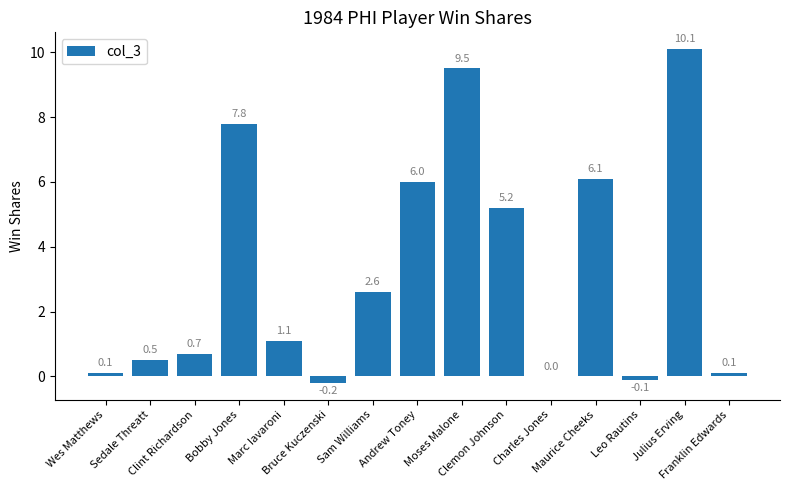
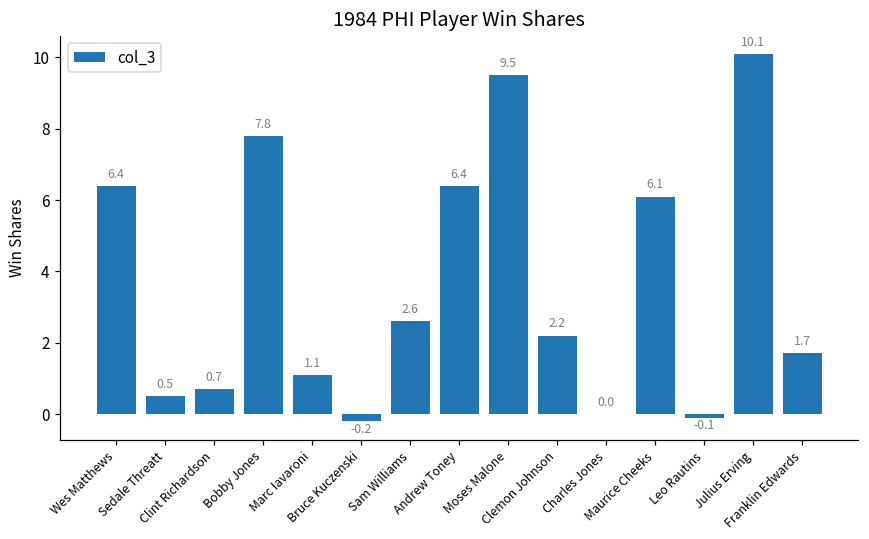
  {
-   "Wes Matthews": 0.1,
+   "Wes Matthews": 6.4,
    "Sedale Threatt": 0.5,
    "Clint Richardson": 0.7,
    "Bobby Jones": 7.8,
    "Marc Iavaroni": 1.1,
    "Bruce Kuczenski": -0.2,
    "Sam Williams": 2.6,
-   "Andrew Toney": 6.0,
+   "Andrew Toney": 6.4,
    "Moses Malone": 9.5,
-   "Clemon Johnson": 5.2,
+   "Clemon Johnson": 2.2,
    "Charles Jones": 0.0,
    "Maurice Cheeks": 6.1,
    "Leo Rautins": -0.1,
    "Julius Erving": 10.1,
-   "Franklin Edwards": 0.1
+   "Franklin Edwards": 1.7
  }
